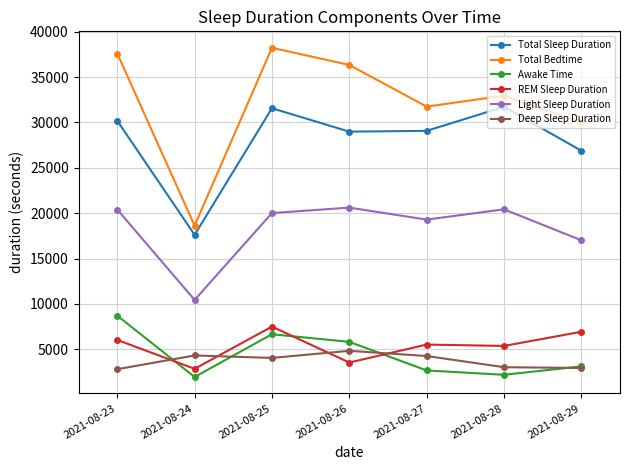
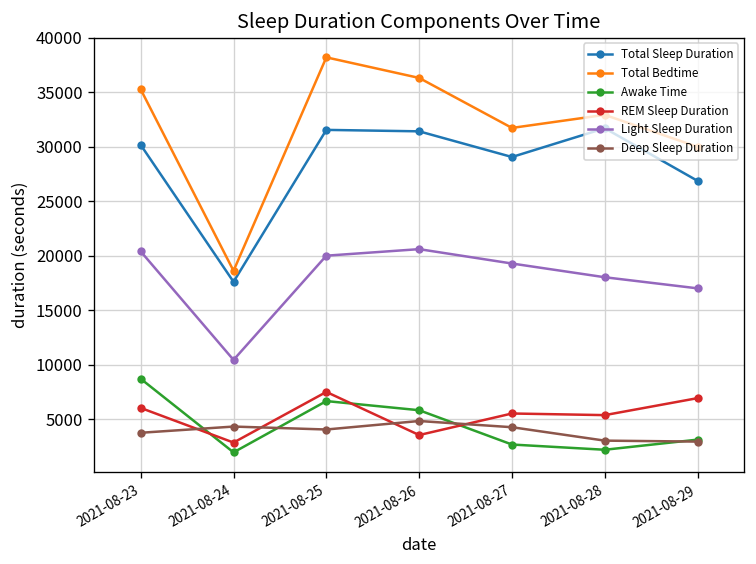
  {
    "Total Sleep Duration": {
      "2021-08-23": 30000,
      "2021-08-24": 18000,
      "2021-08-25": 32000,
-     "2021-08-26": 29000,
+     "2021-08-26": 31000,
      "2021-08-27": 29000,
      "2021-08-29": 27000
    },
    "Total Bedtime": {
-     "2021-08-23": 38000,
+     "2021-08-23": 35000,
      "2021-08-24": 19000,
      "2021-08-25": 38000,
      "2021-08-26": 36000,
      "2021-08-27": 32000
    },
    "Awake Time": {
      "2021-08-23": 9000,
      "2021-08-24": 2000,
      "2021-08-25": 7000,
      "2021-08-26": 6000,
      "2021-08-27": 3000,
      "2021-08-28": 2000
    },
    "REM Sleep Duration": {
      "2021-08-23": 6000,
      "2021-08-24": 3000,
      "2021-08-25": 8000,
      "2021-08-26": 4000,
      "2021-08-27": 6000,
      "2021-08-28": 5000,
      "2021-08-29": 7000
    },
    "Light Sleep Duration": {
      "2021-08-23": 20000,
      "2021-08-24": 10000,
      "2021-08-25": 20000,
      "2021-08-26": 21000,
      "2021-08-27": 19000,
-     "2021-08-28": 20000,
+     "2021-08-28": 18000,
      "2021-08-29": 17000
    },
    "Deep Sleep Duration": {
-     "2021-08-23": 3000,
+     "2021-08-23": 4000,
      "2021-08-24": 4000,
      "2021-08-25": 4000,
      "2021-08-26": 5000,
      "2021-08-27": 4000,
      "2021-08-28": 3000
    }
  }
